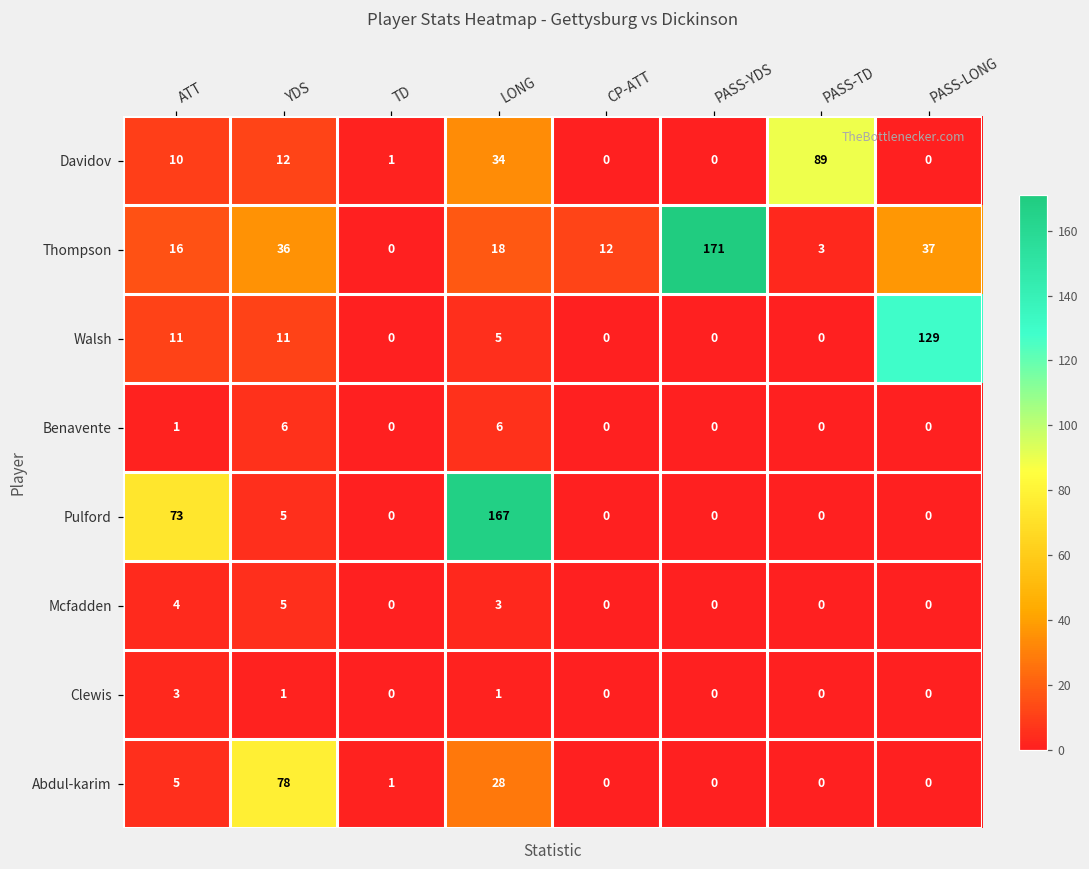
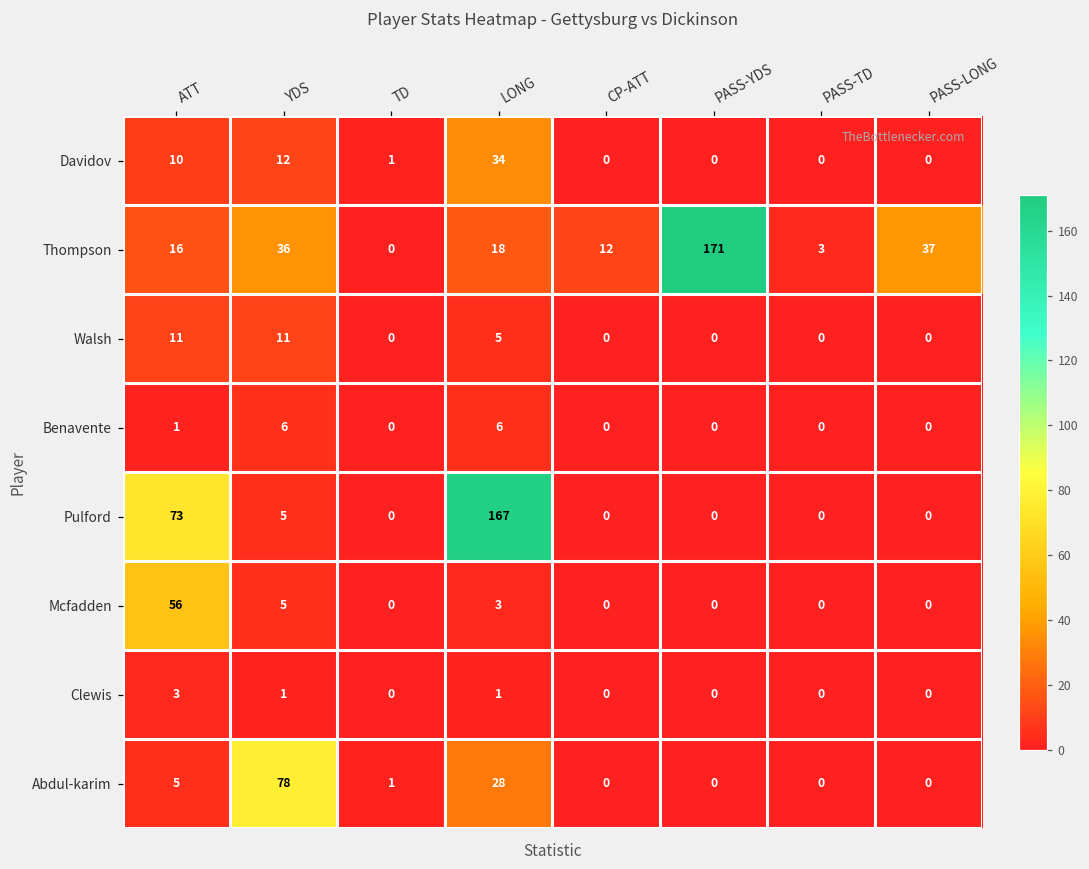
  {
    "Davidov": {
      "ATT": 10,
      "YDS": 12,
      "TD": 1,
      "LONG": 34,
      "CP-ATT": 0,
      "PASS-YDS": 0,
-     "PASS-TD": 89
+     "PASS-TD": 0
    },
    "Thompson": {
      "ATT": 16,
      "YDS": 36,
      "TD": 0,
      "LONG": 18,
      "CP-ATT": 12,
      "PASS-YDS": 171,
      "PASS-TD": 3,
      "PASS-LONG": 37
    },
    "Walsh": {
      "ATT": 11,
      "YDS": 11,
      "TD": 0,
      "LONG": 5,
      "CP-ATT": 0,
      "PASS-YDS": 0,
      "PASS-TD": 0,
-     "PASS-LONG": 129
+     "PASS-LONG": 0
    },
    "Benavente": {
      "ATT": 1,
      "YDS": 6,
      "TD": 0,
      "LONG": 6,
      "CP-ATT": 0,
      "PASS-YDS": 0,
      "PASS-TD": 0,
      "PASS-LONG": 0
    },
    "Pulford": {
      "ATT": 73,
      "YDS": 5,
      "TD": 0,
      "LONG": 167,
      "CP-ATT": 0,
      "PASS-YDS": 0,
      "PASS-TD": 0,
      "PASS-LONG": 0
    },
    "Mcfadden": {
-     "ATT": 4,
+     "ATT": 56,
      "YDS": 5,
      "TD": 0,
      "LONG": 3,
      "CP-ATT": 0,
      "PASS-YDS": 0,
      "PASS-TD": 0,
      "PASS-LONG": 0
    },
    "Clewis": {
      "ATT": 3,
      "YDS": 1,
      "TD": 0,
      "LONG": 1,
      "CP-ATT": 0,
      "PASS-YDS": 0,
      "PASS-TD": 0,
      "PASS-LONG": 0
    },
    "Abdul-karim": {
      "ATT": 5,
      "YDS": 78,
      "TD": 1,
      "LONG": 28,
      "CP-ATT": 0,
      "PASS-YDS": 0,
      "PASS-TD": 0,
      "PASS-LONG": 0
    }
  }
